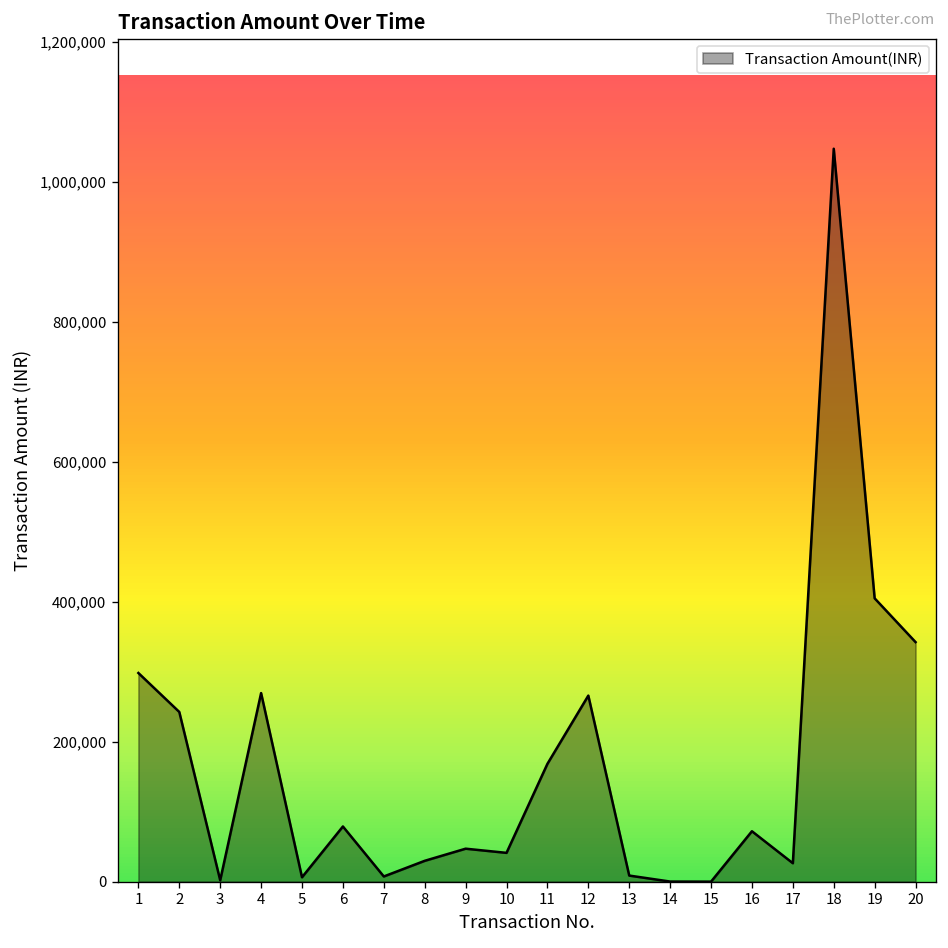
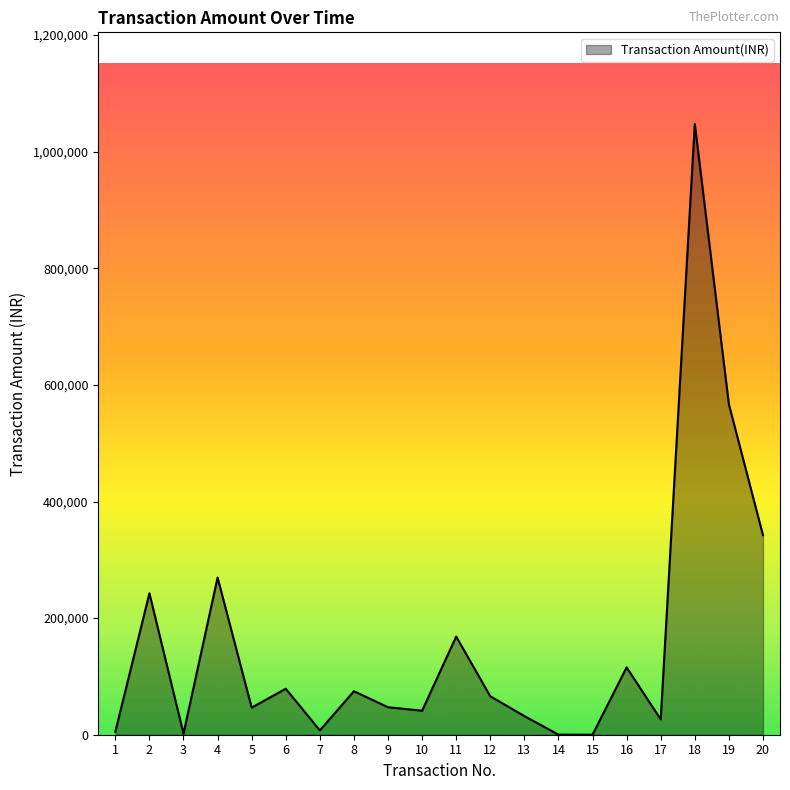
  {
-   "1": "300,000",
+   "1": "10,000",
    "2": "240,000",
    "3": "0",
    "4": "270,000",
-   "5": "10,000",
+   "5": "50,000",
    "6": "80,000",
    "7": "10,000",
-   "8": "30,000",
+   "8": "70,000",
    "9": "50,000",
    "10": "40,000",
    "11": "170,000",
-   "12": "270,000",
-   "13": "10,000",
+   "12": "70,000",
+   "13": "30,000",
    "14": "0",
    "15": "0",
-   "16": "70,000",
+   "16": "120,000",
    "17": "30,000",
    "18": "1,050,000",
-   "19": "410,000",
+   "19": "570,000",
    "20": "340,000"
  }
